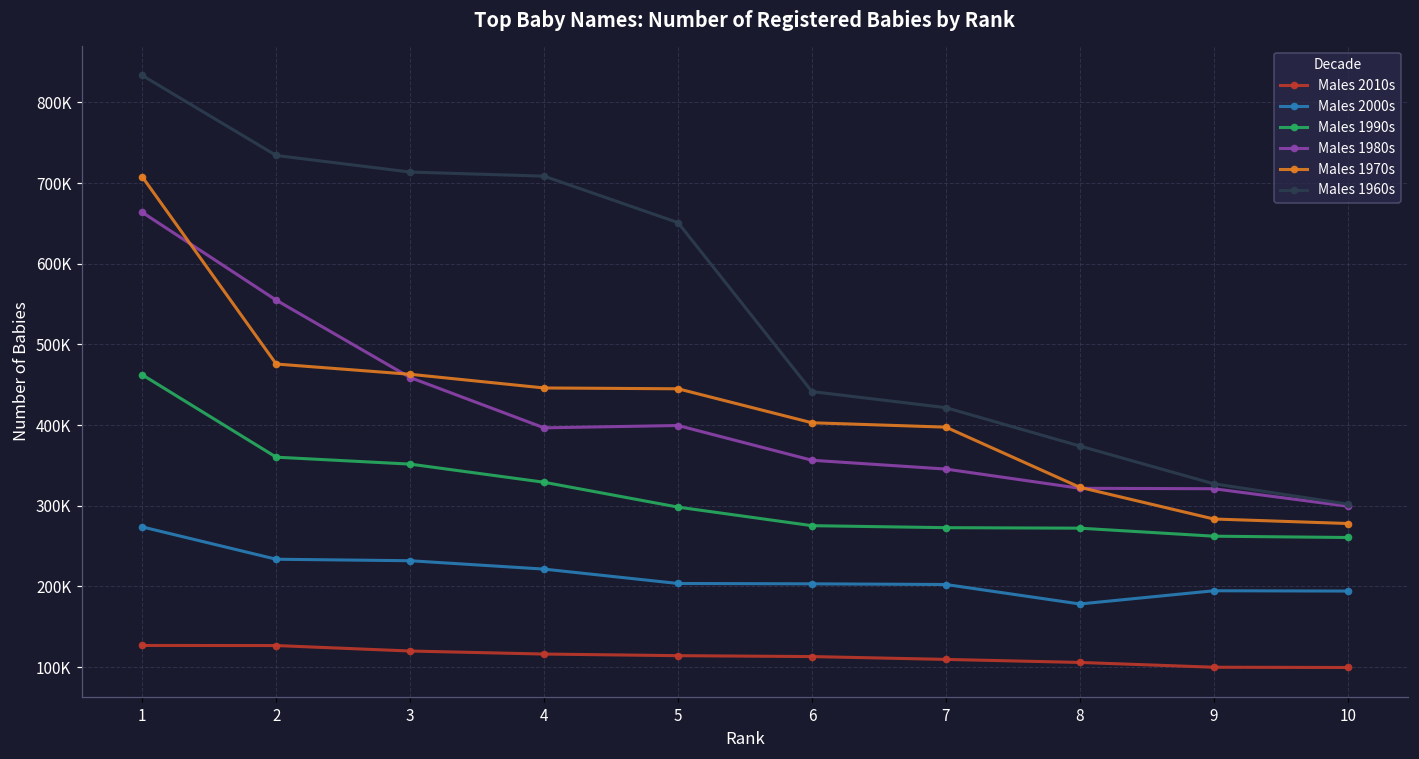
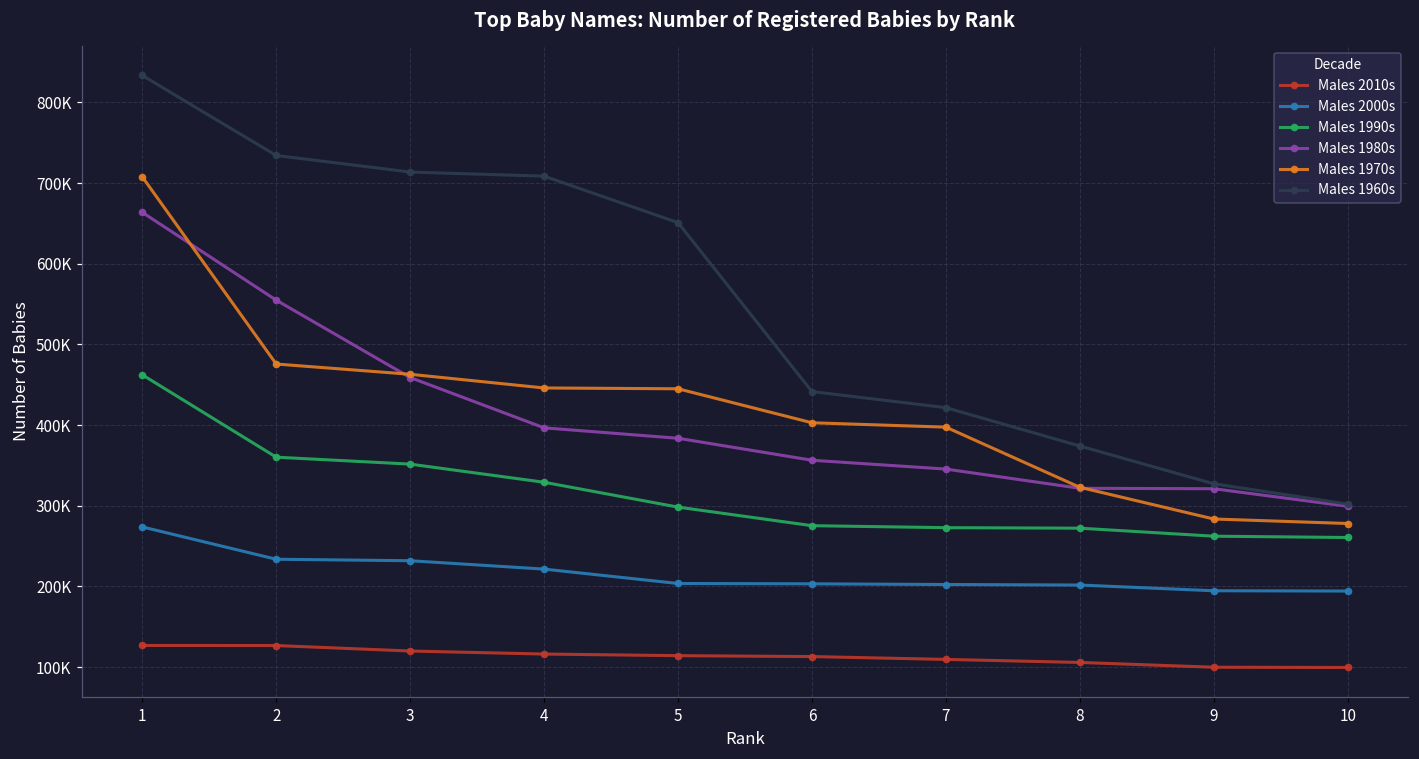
  {
    "Males 2010s": {
      "1": 130000,
      "2": 130000,
      "3": 120000,
      "4": 120000,
      "5": 110000,
      "6": 110000,
      "7": 110000,
      "8": 110000,
      "9": 100000,
      "10": 100000
    },
    "Males 2000s": {
      "1": 270000,
      "2": 230000,
      "3": 230000,
      "4": 220000,
      "5": 200000,
      "6": 200000,
      "7": 200000,
-     "8": 180000,
+     "8": 200000,
      "9": 190000,
      "10": 190000
    },
    "Males 1990s": {
      "1": 460000,
      "2": 360000,
      "3": 350000,
      "4": 330000,
      "5": 300000,
      "6": 280000,
      "7": 270000,
      "8": 270000,
      "9": 260000,
      "10": 260000
    },
    "Males 1980s": {
      "1": 660000,
      "2": 550000,
      "3": 460000,
      "4": 400000,
-     "5": 400000,
+     "5": 380000,
      "6": 360000,
      "7": 350000,
      "9": 320000
    },
    "Males 1970s": {
      "1": 710000,
      "2": 480000,
      "3": 460000,
      "4": 450000,
      "5": 440000,
      "6": 400000,
      "7": 400000,
      "9": 280000,
      "10": 280000
    },
    "Males 1960s": {
      "1": 830000,
      "2": 730000,
      "3": 710000,
      "4": 710000,
      "5": 650000,
      "6": 440000,
      "7": 420000,
      "8": 370000,
      "9": 330000
    }
  }
